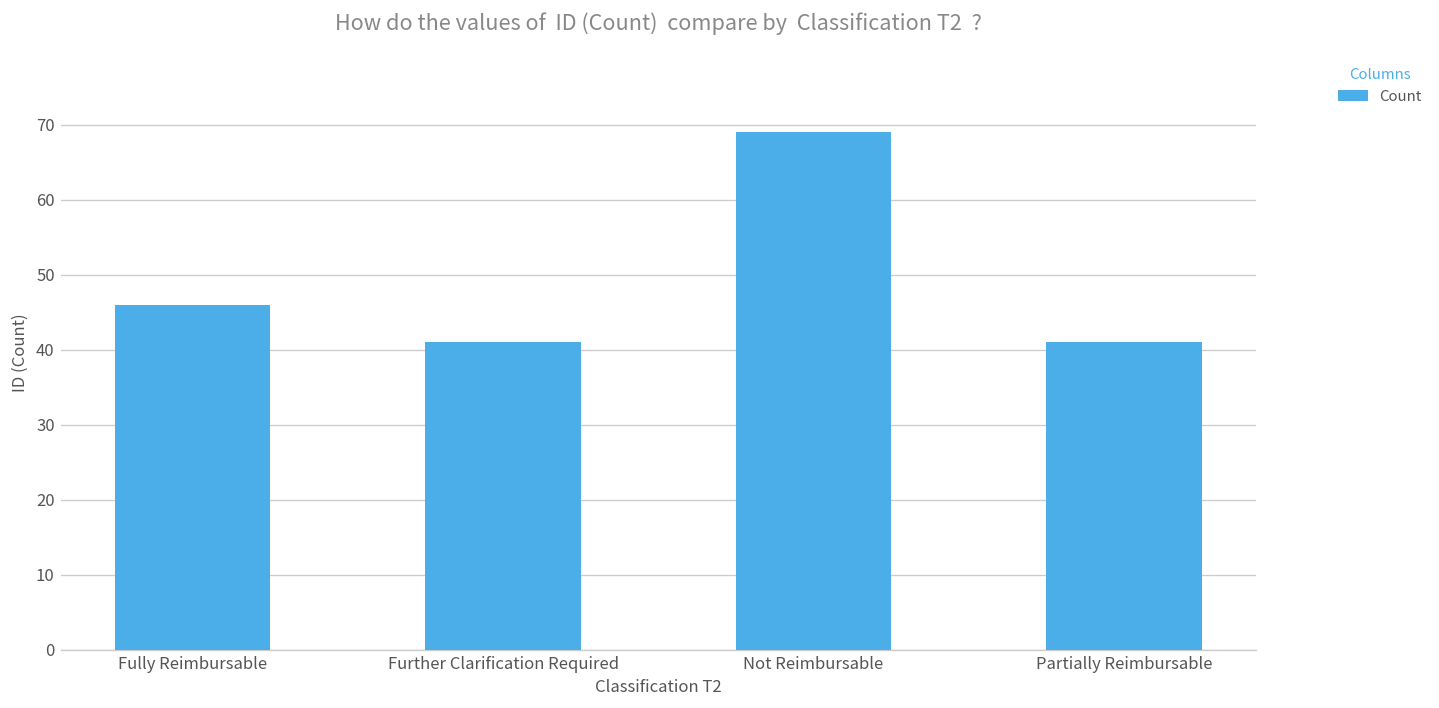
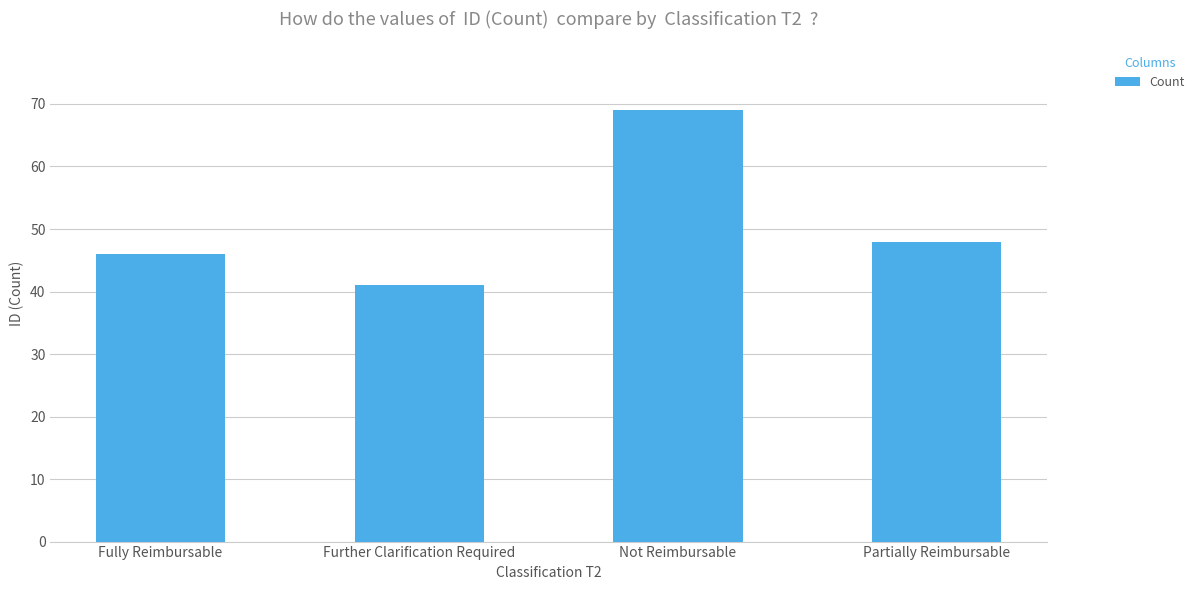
  {
    "Fully Reimbursable": 46,
    "Further Clarification Required": 41,
    "Not Reimbursable": 69,
-   "Partially Reimbursable": 41
+   "Partially Reimbursable": 48
  }
